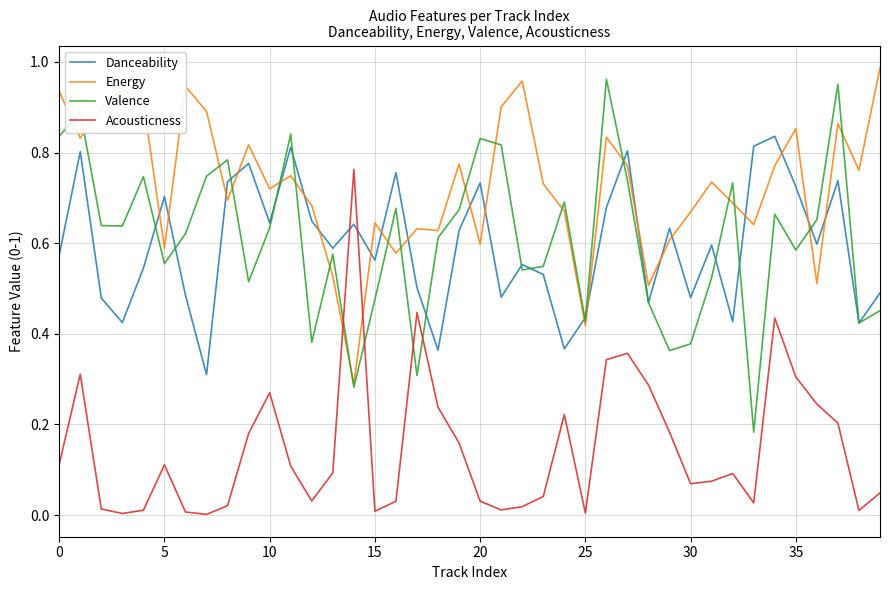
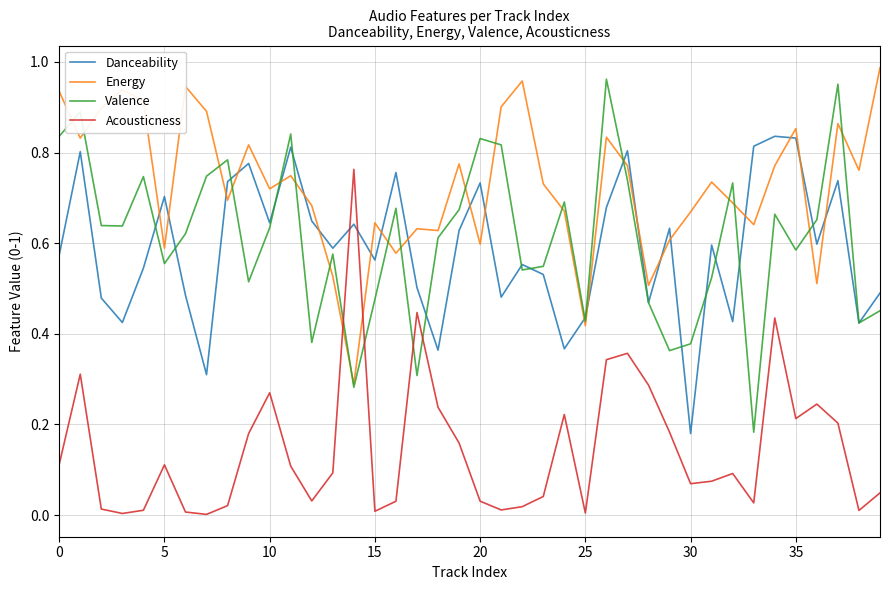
  {
    "Danceability": {
      "0": 0.57,
      "5": 0.70,
      "10": 0.65,
      "15": 0.56,
      "20": 0.73,
      "25": 0.44,
-     "30": 0.48,
-     "35": 0.73
+     "30": 0.18,
+     "35": 0.83
    },
    "Energy": {
      "0": 0.94,
      "5": 0.59,
      "10": 0.72,
      "15": 0.65,
      "20": 0.60,
      "25": 0.42,
      "30": 0.67,
      "35": 0.85
    },
    "Valence": {
      "0": 0.84,
      "5": 0.56,
      "10": 0.63,
      "15": 0.48,
      "20": 0.83,
      "25": 0.43,
      "30": 0.38,
      "35": 0.59
    },
    "Acousticness": {
      "0": 0.11,
      "5": 0.11,
      "10": 0.27,
      "15": 0.01,
      "20": 0.03,
      "25": 0.00,
      "30": 0.07,
-     "35": 0.31
+     "35": 0.21
    }
  }
